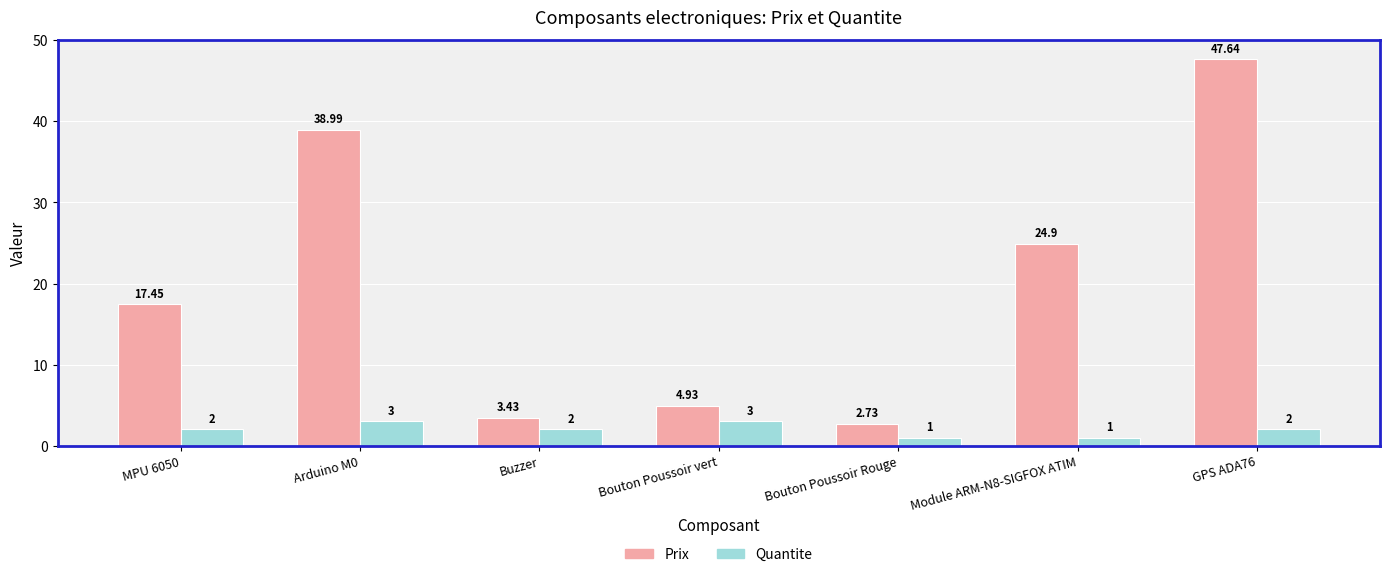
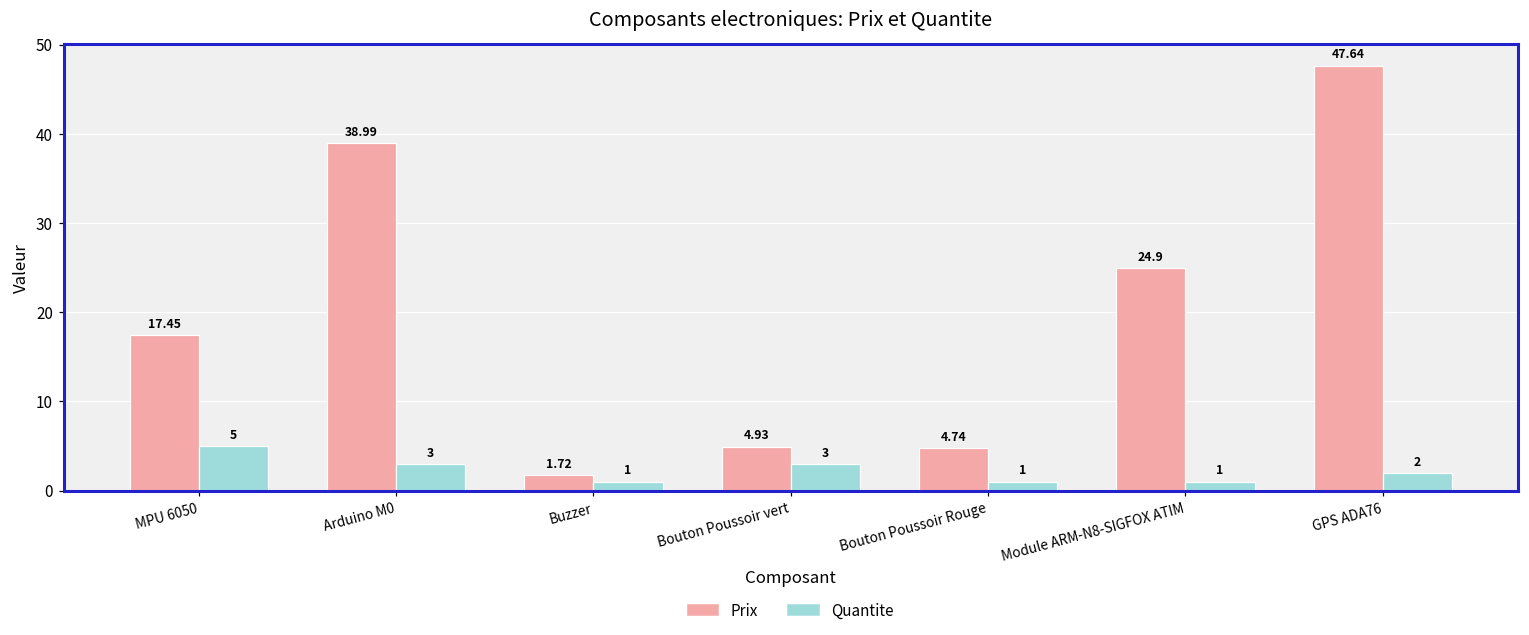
  {
    "Prix": {
      "MPU 6050": 17.45,
      "Arduino M0": 38.99,
-     "Buzzer": 3.43,
+     "Buzzer": 1.72,
      "Bouton Poussoir vert": 4.93,
-     "Bouton Poussoir Rouge": 2.73,
+     "Bouton Poussoir Rouge": 4.74,
      "Module ARM-N8-SIGFOX ATIM": 24.9,
      "GPS ADA76": 47.64
    },
    "Quantite": {
-     "MPU 6050": 2,
+     "MPU 6050": 5,
      "Arduino M0": 3,
-     "Buzzer": 2,
+     "Buzzer": 1,
      "Bouton Poussoir vert": 3,
      "Bouton Poussoir Rouge": 1,
      "Module ARM-N8-SIGFOX ATIM": 1,
      "GPS ADA76": 2
    }
  }
